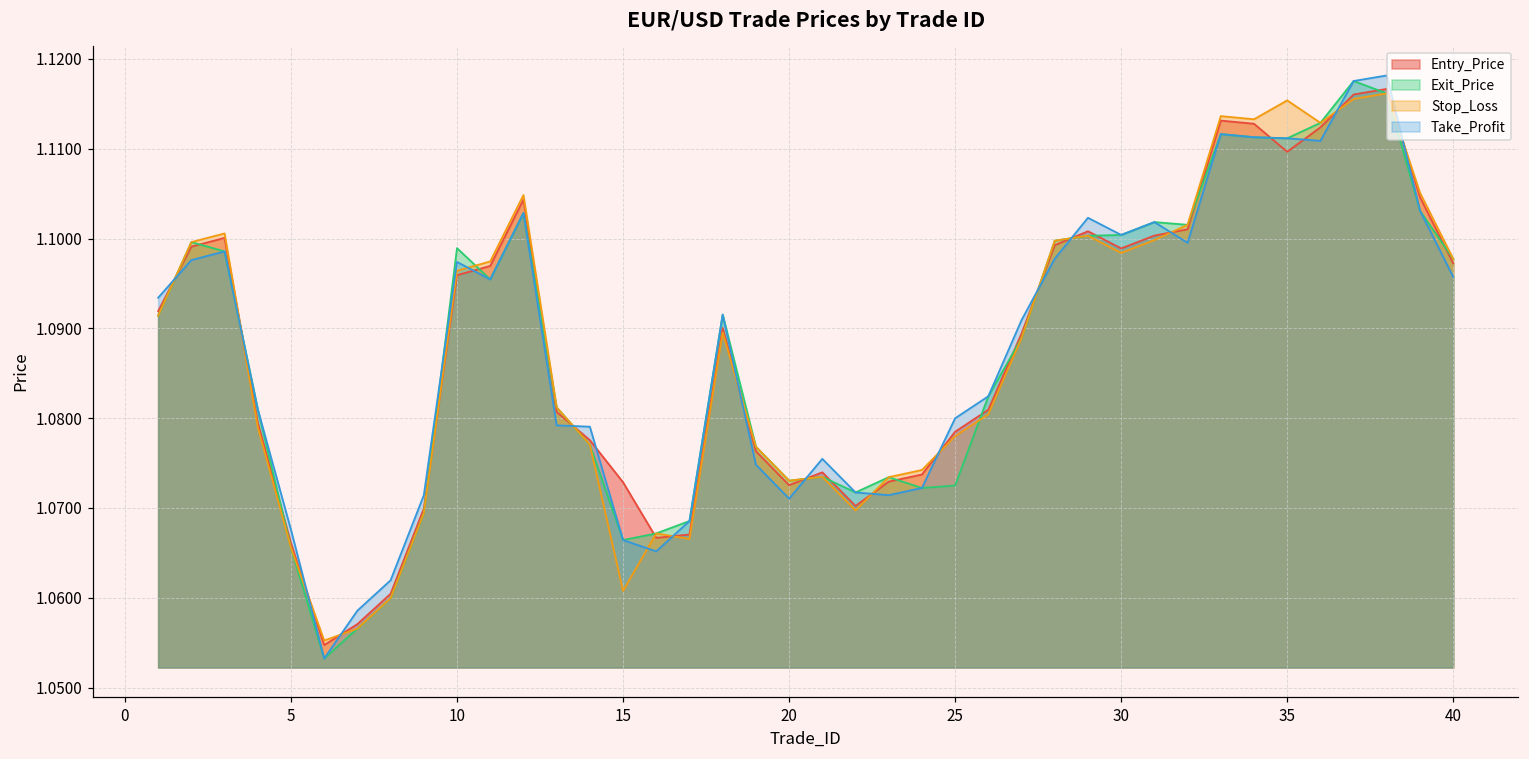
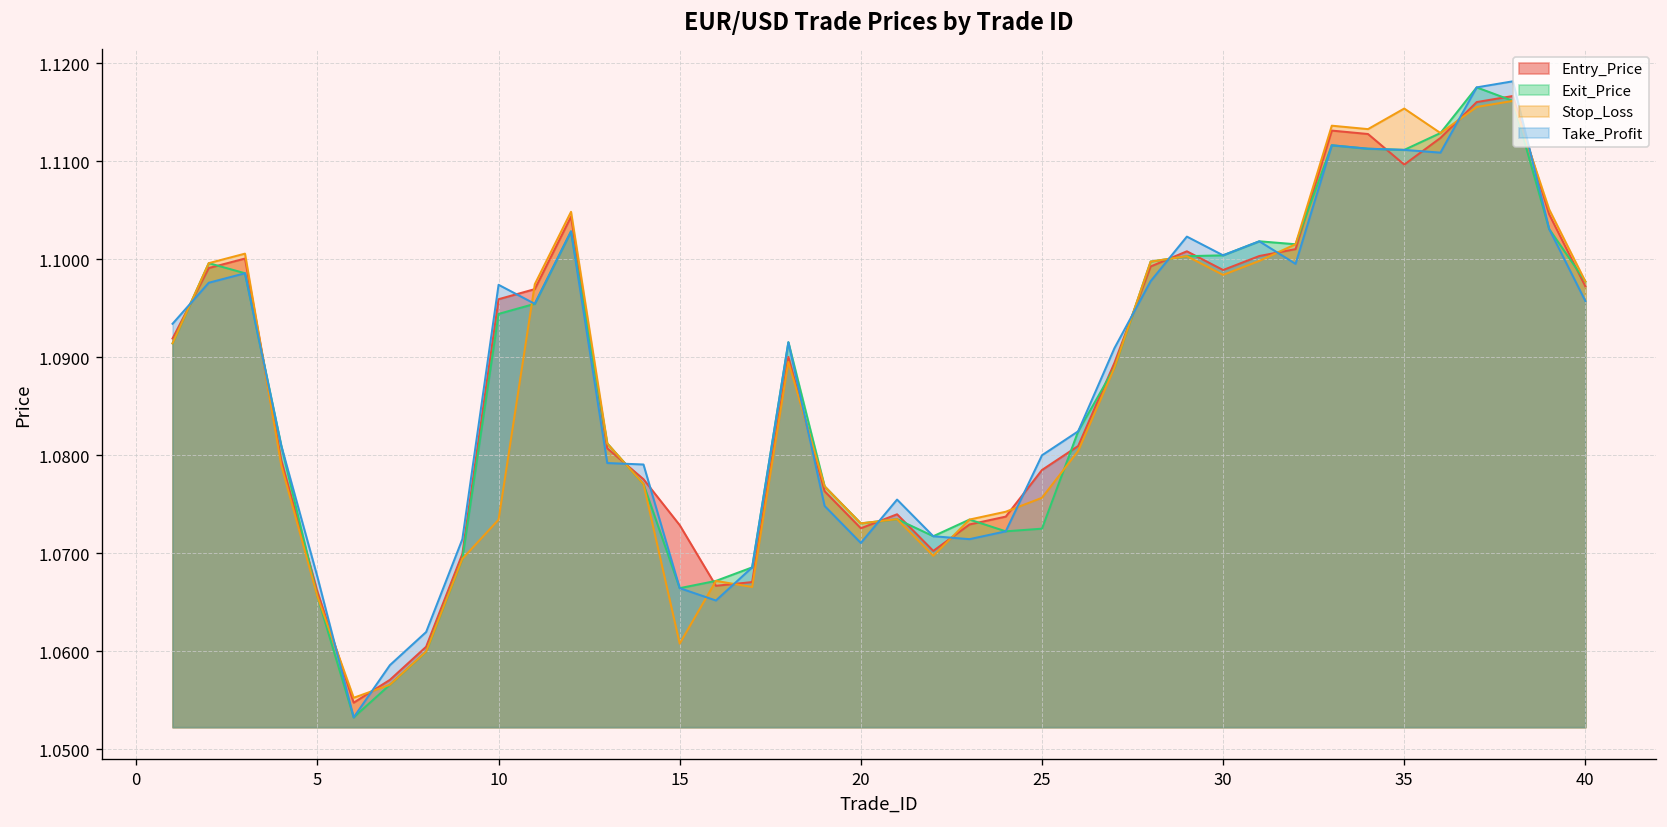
  {
    "Entry_Price": {
      "5": 1.066,
      "10": 1.096,
      "15": 1.073,
      "20": 1.073,
      "25": 1.078,
      "30": 1.099,
      "35": 1.110,
      "40": 1.097
    },
    "Exit_Price": {
-     "10": 1.099,
+     "10": 1.094,
      "25": 1.073
    },
    "Stop_Loss": {
-     "10": 1.096,
+     "10": 1.073,
      "15": 1.061,
-     "25": 1.078,
+     "25": 1.076,
      "30": 1.098,
      "35": 1.115
    },
    "Take_Profit": {
      "5": 1.068,
      "10": 1.097,
      "20": 1.071,
      "25": 1.080,
      "40": 1.096
    }
  }
